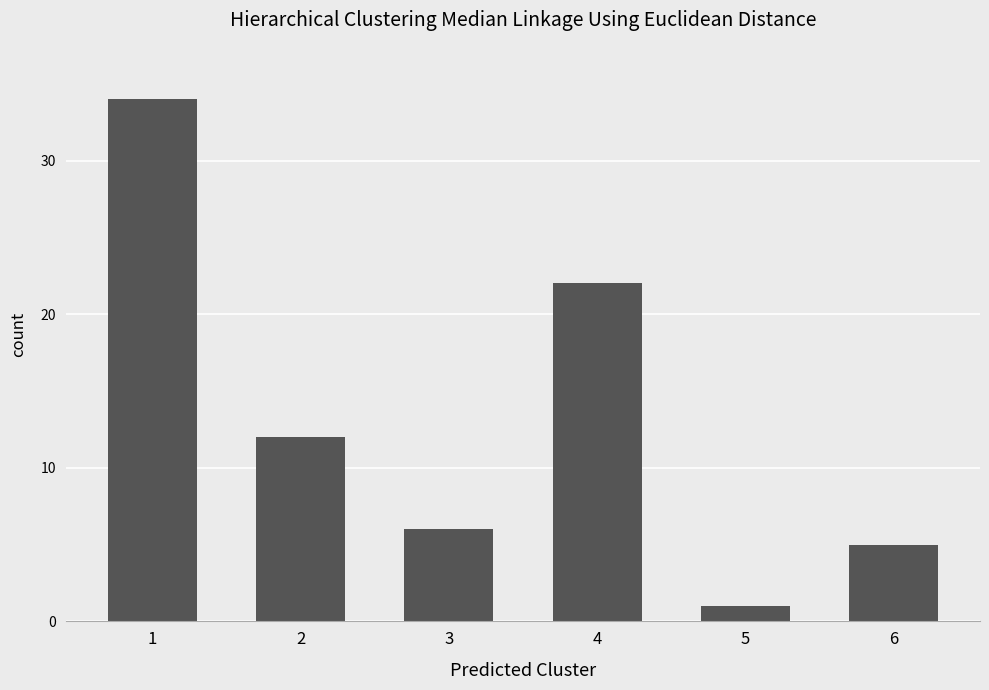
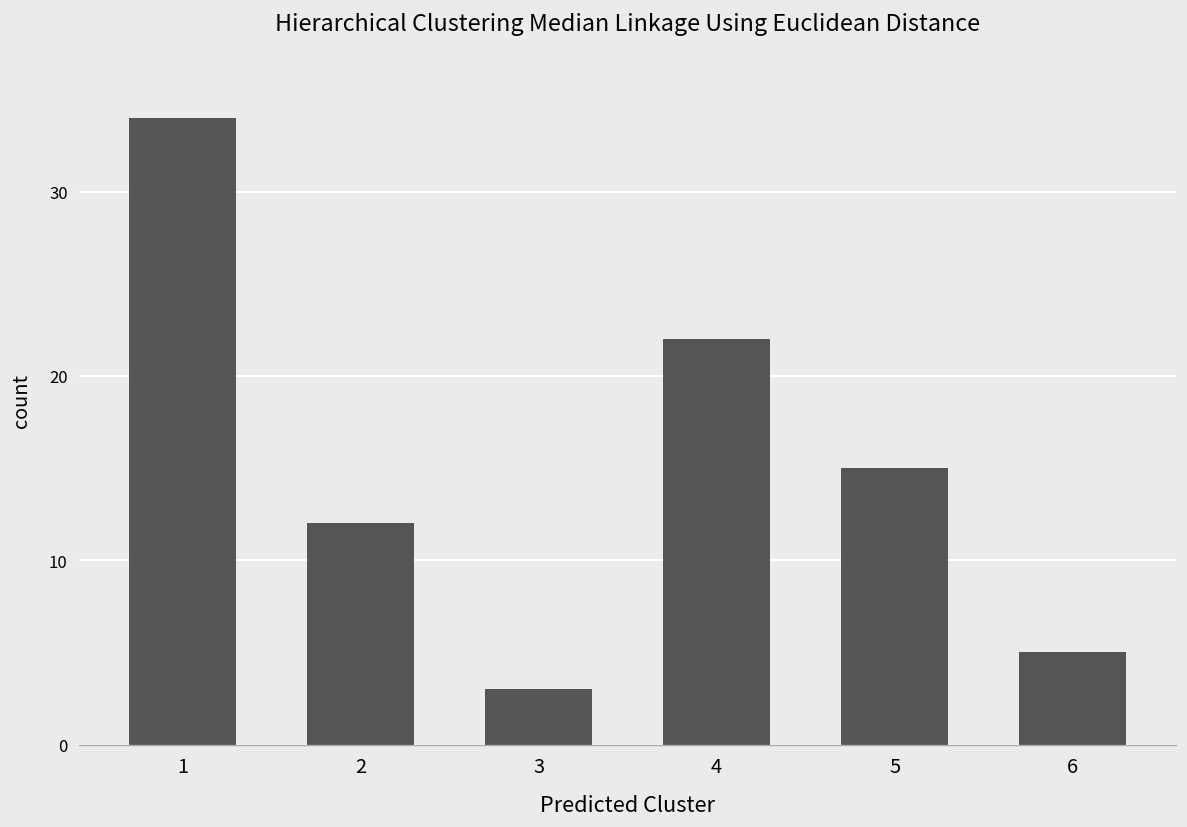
  {
    "1": 34,
    "2": 12,
-   "3": 6,
+   "3": 3,
    "4": 22,
-   "5": 1,
+   "5": 15,
    "6": 5
  }
